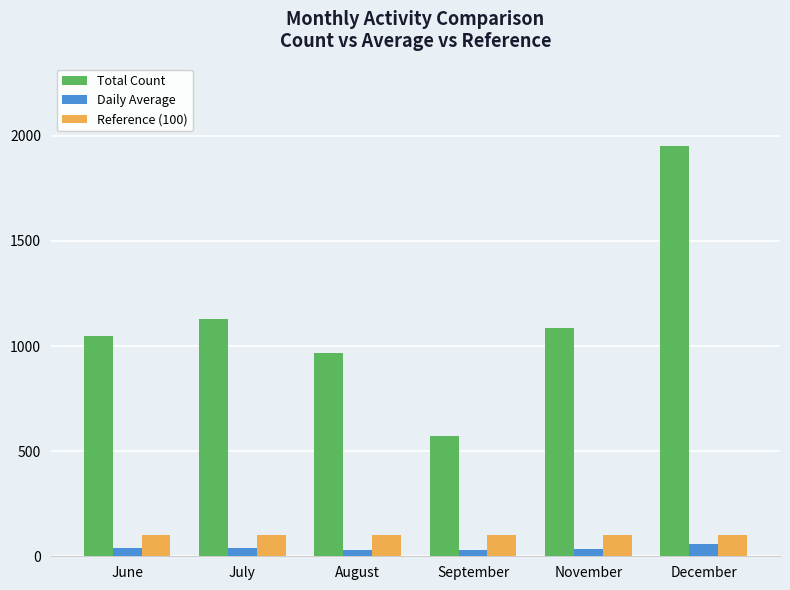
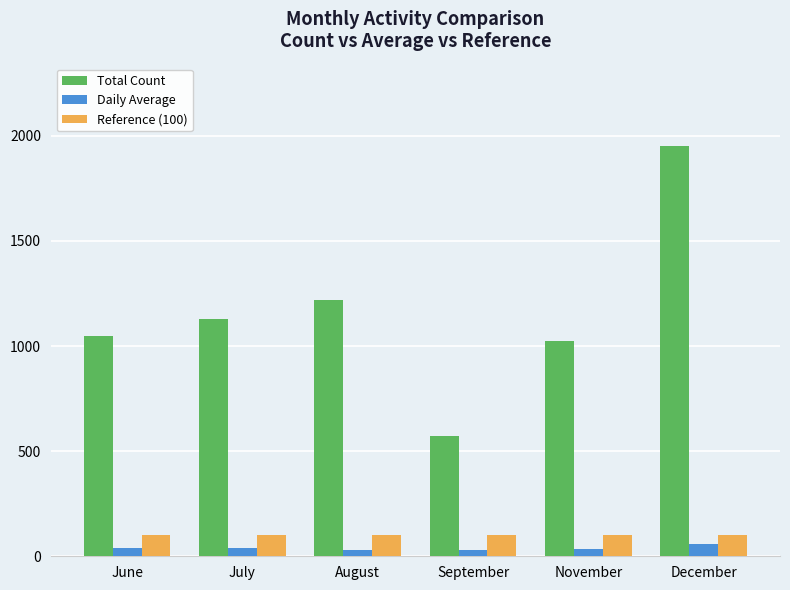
  {
    "Total Count": {
      "June": 1050,
      "July": 1130,
-     "August": 970,
+     "August": 1220,
      "September": 570,
-     "November": 1080,
+     "November": 1020,
      "December": 1950
    },
    "Daily Average": {
      "June": 40,
      "July": 40,
      "August": 30,
      "September": 30,
      "November": 40,
      "December": 60
    },
    "Reference (100)": {
      "June": 100,
      "July": 100,
      "August": 100,
      "September": 100,
      "November": 100,
      "December": 100
    }
  }
